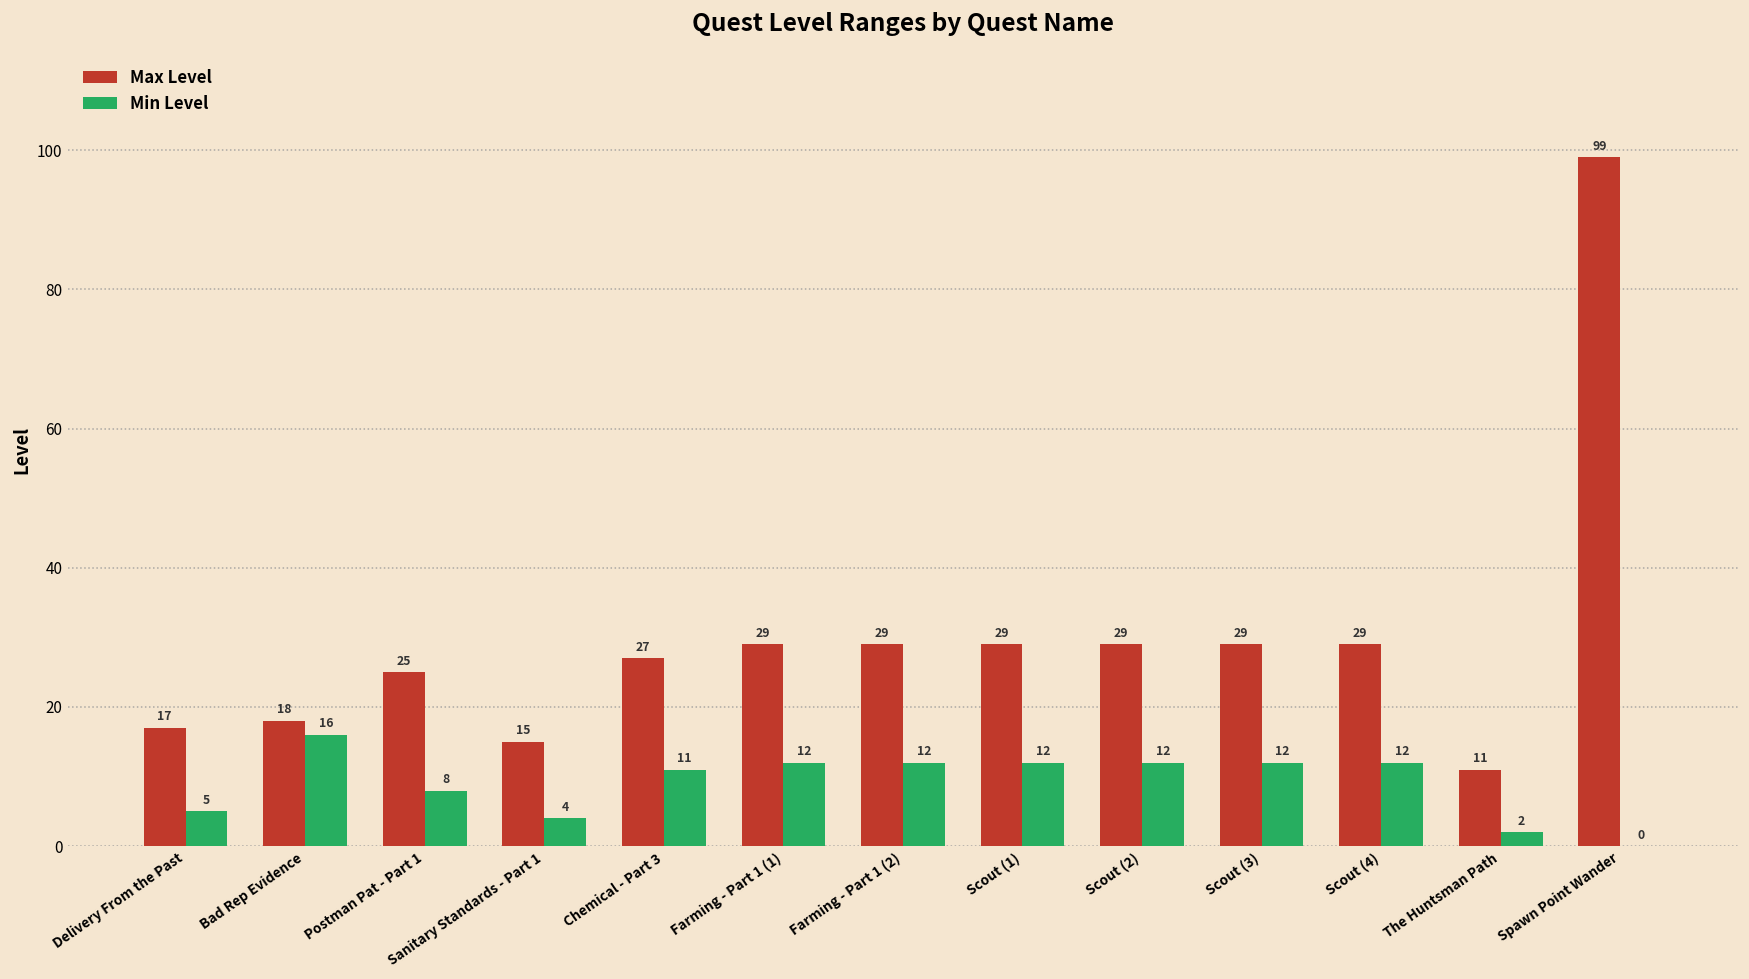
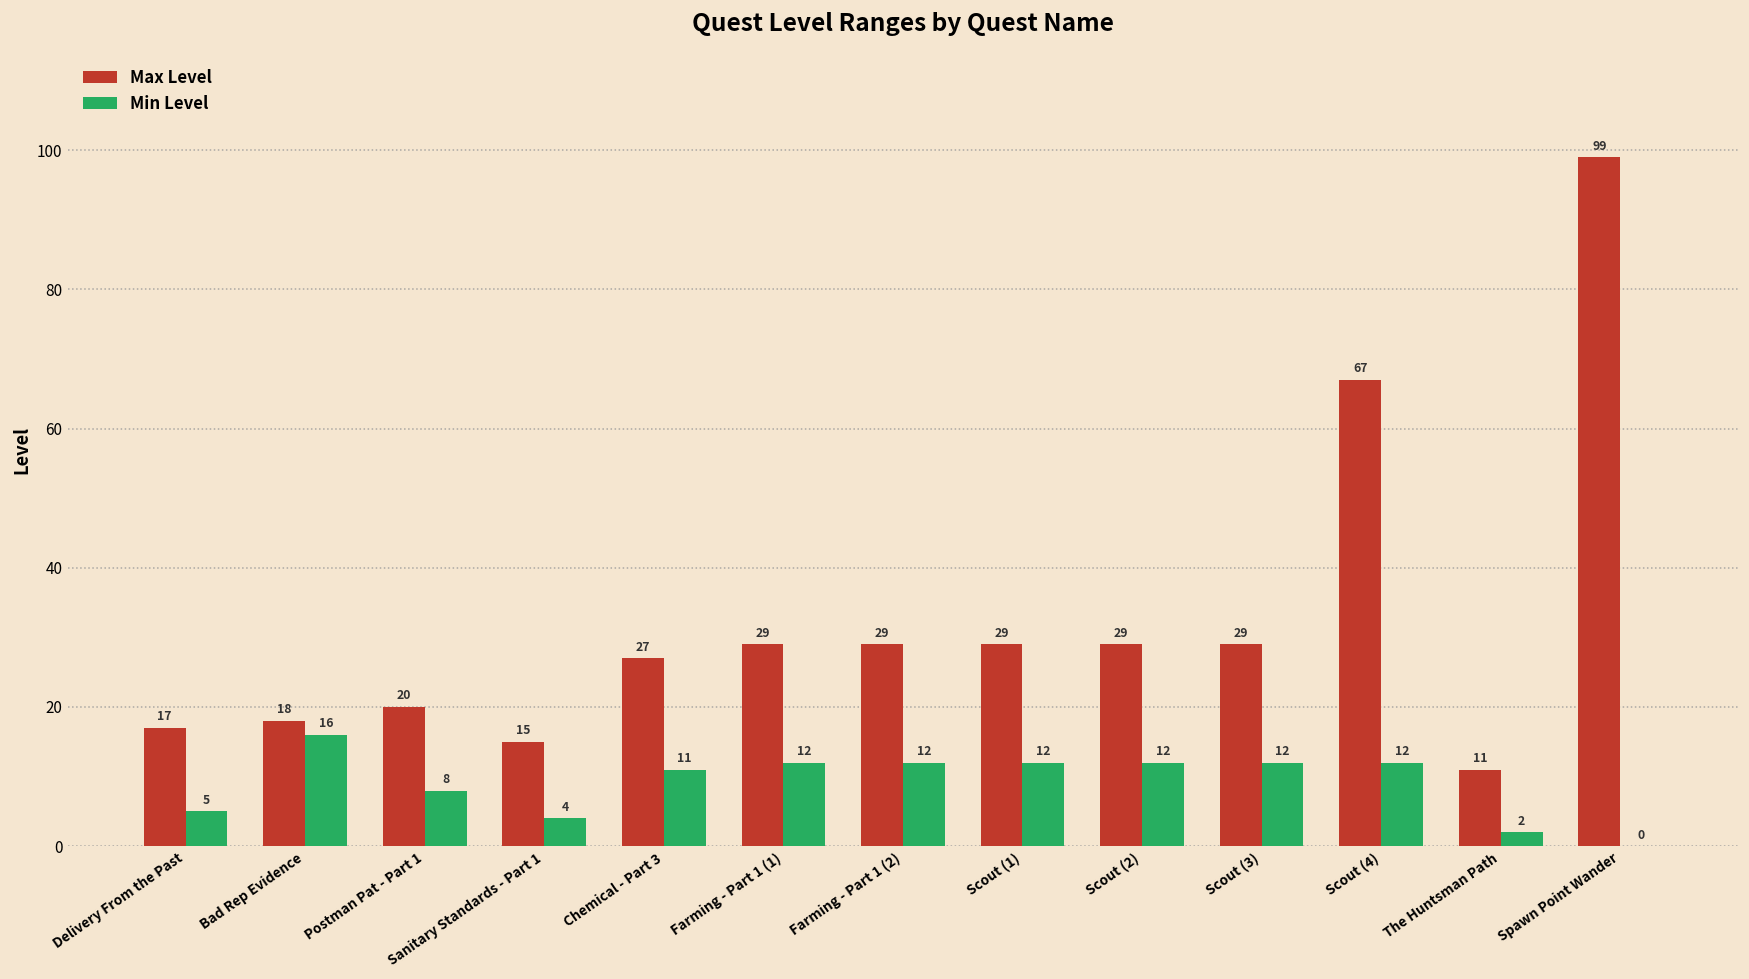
  {
    "Max Level": {
      "Delivery From the Past": 17,
      "Bad Rep Evidence": 18,
-     "Postman Pat - Part 1": 25,
+     "Postman Pat - Part 1": 20,
      "Sanitary Standards - Part 1": 15,
      "Chemical - Part 3": 27,
      "Farming - Part 1 (1)": 29,
      "Farming - Part 1 (2)": 29,
      "Scout (1)": 29,
      "Scout (2)": 29,
      "Scout (3)": 29,
-     "Scout (4)": 29,
+     "Scout (4)": 67,
      "The Huntsman Path": 11,
      "Spawn Point Wander": 99
    },
    "Min Level": {
      "Delivery From the Past": 5,
      "Bad Rep Evidence": 16,
      "Postman Pat - Part 1": 8,
      "Sanitary Standards - Part 1": 4,
      "Chemical - Part 3": 11,
      "Farming - Part 1 (1)": 12,
      "Farming - Part 1 (2)": 12,
      "Scout (1)": 12,
      "Scout (2)": 12,
      "Scout (3)": 12,
      "Scout (4)": 12,
      "The Huntsman Path": 2,
      "Spawn Point Wander": 0
    }
  }
